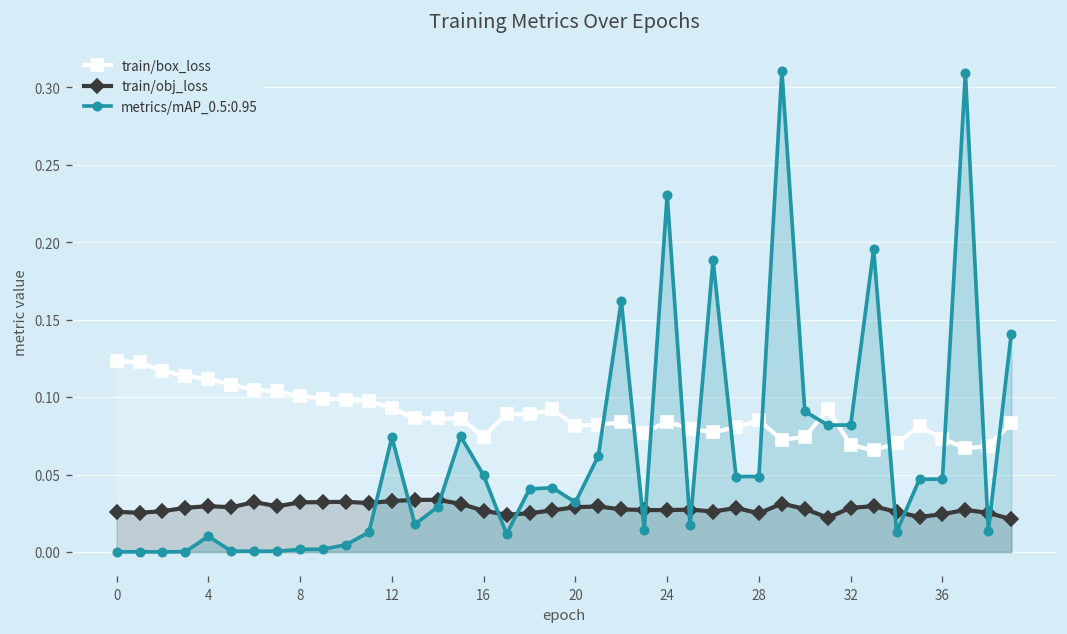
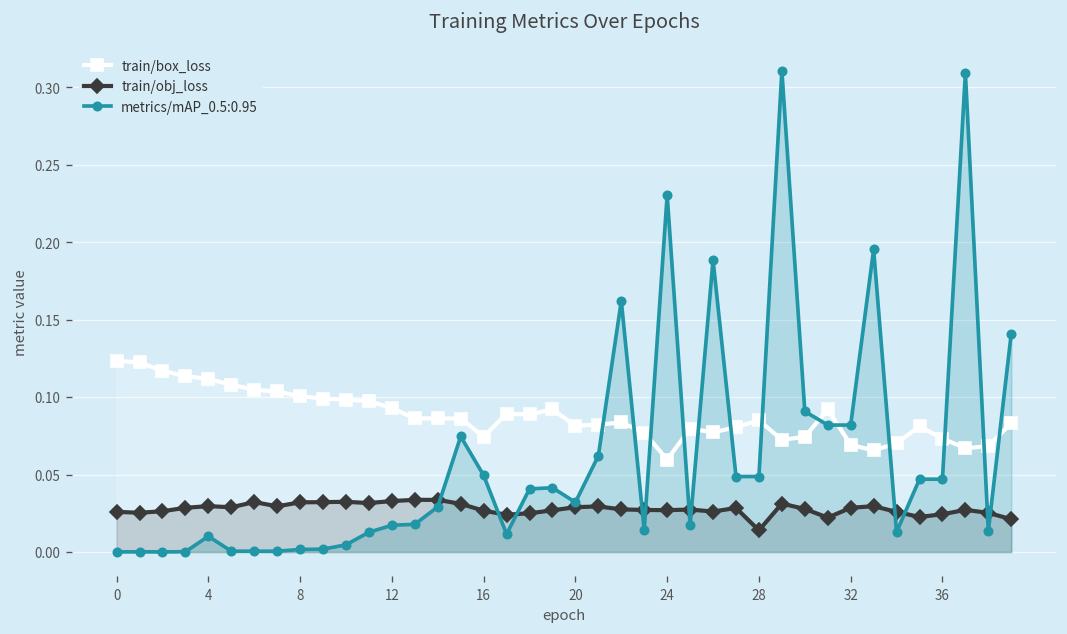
  {
    "train/box_loss": {
      "0": 0.123,
      "4": 0.112,
      "8": 0.101,
      "12": 0.093,
      "16": 0.075,
      "20": 0.082,
-     "24": 0.084,
+     "24": 0.060,
      "28": 0.085,
      "32": 0.069,
      "36": 0.073
    },
    "train/obj_loss": {
      "0": 0.026,
      "4": 0.030,
      "8": 0.032,
      "12": 0.033,
      "16": 0.027,
      "20": 0.029,
      "24": 0.027,
-     "28": 0.025,
+     "28": 0.014,
      "32": 0.029,
      "36": 0.024
    },
    "metrics/mAP_0.5:0.95": {
      "0": 0.000,
      "4": 0.010,
      "8": 0.002,
-     "12": 0.074,
+     "12": 0.017,
      "16": 0.049,
      "20": 0.032,
      "24": 0.231,
      "28": 0.049,
      "32": 0.082,
      "36": 0.047
    }
  }
